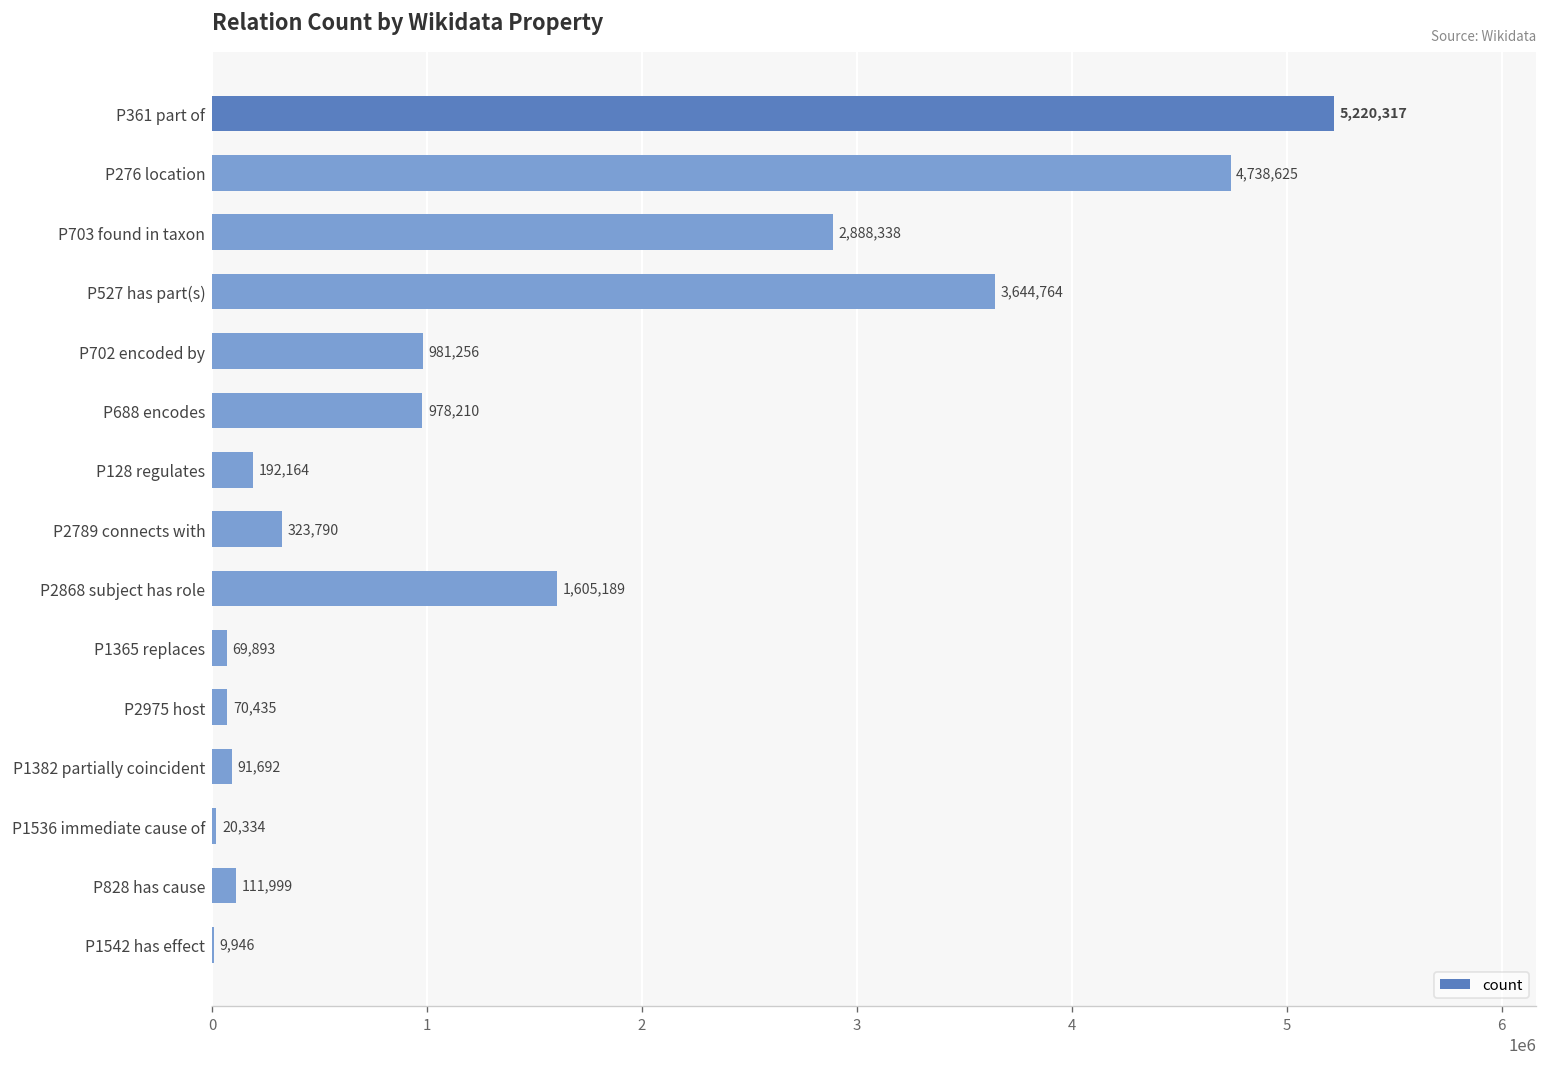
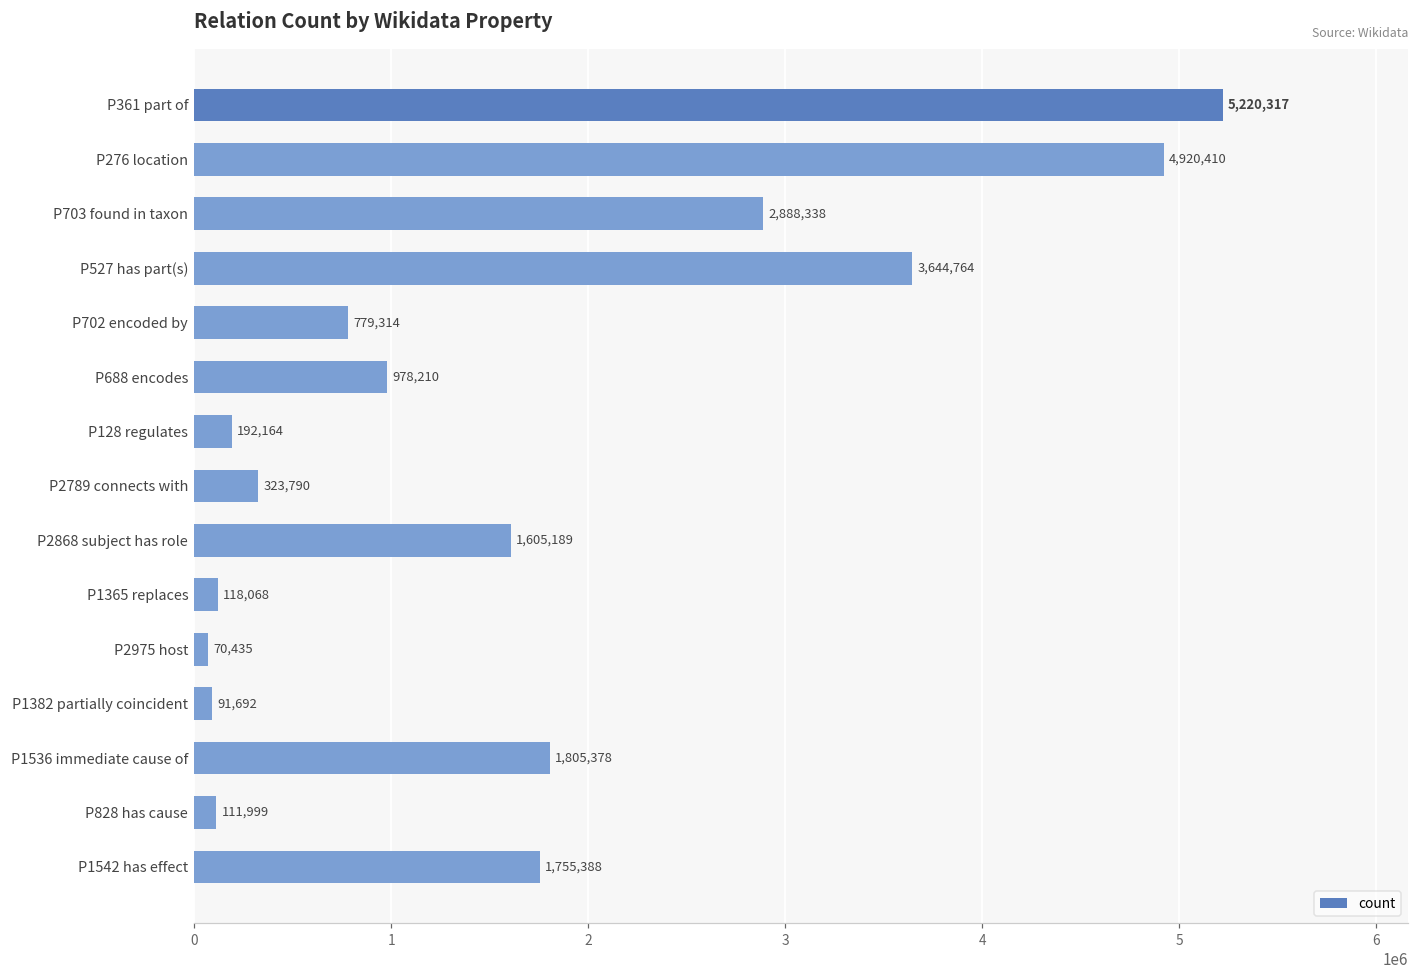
  {
    "P361 part of": "5,220,317",
-   "P276 location": "4,738,625",
+   "P276 location": "4,920,410",
    "P703 found in taxon": "2,888,338",
    "P527 has part(s)": "3,644,764",
-   "P702 encoded by": "981,256",
+   "P702 encoded by": "779,314",
    "P688 encodes": "978,210",
    "P128 regulates": "192,164",
    "P2789 connects with": "323,790",
    "P2868 subject has role": "1,605,189",
-   "P1365 replaces": "69,893",
+   "P1365 replaces": "118,068",
    "P2975 host": "70,435",
    "P1382 partially coincident": "91,692",
-   "P1536 immediate cause of": "20,334",
+   "P1536 immediate cause of": "1,805,378",
    "P828 has cause": "111,999",
-   "P1542 has effect": "9,946"
+   "P1542 has effect": "1,755,388"
  }
